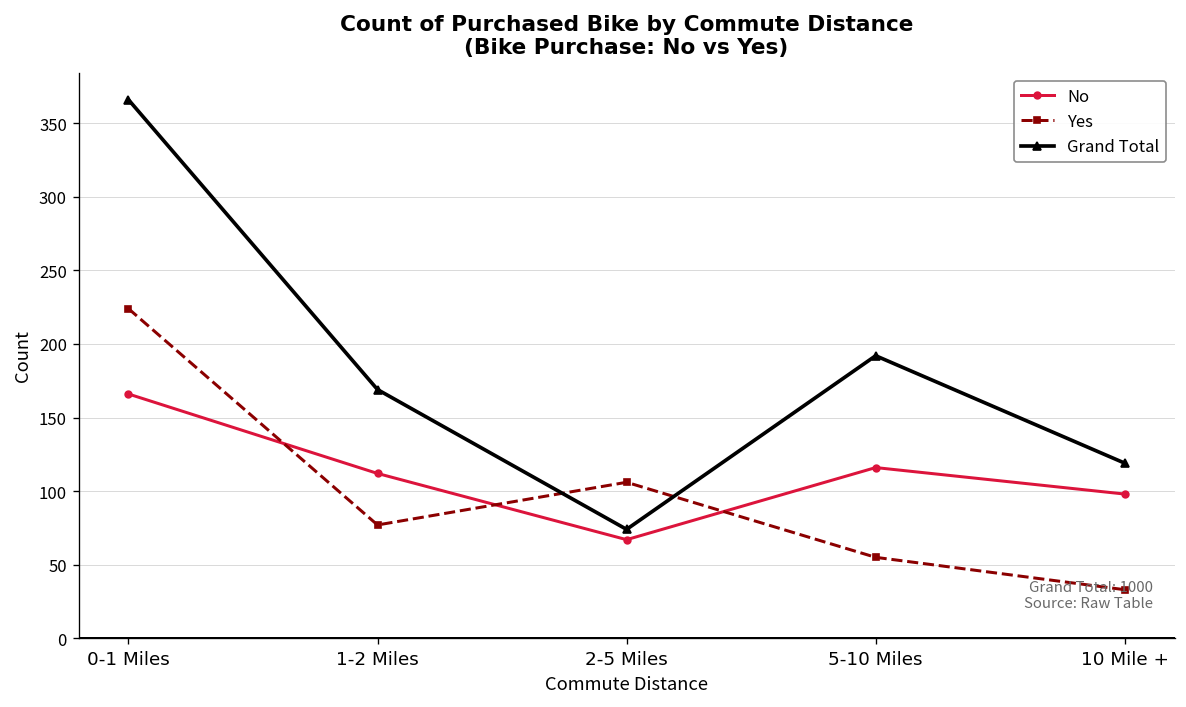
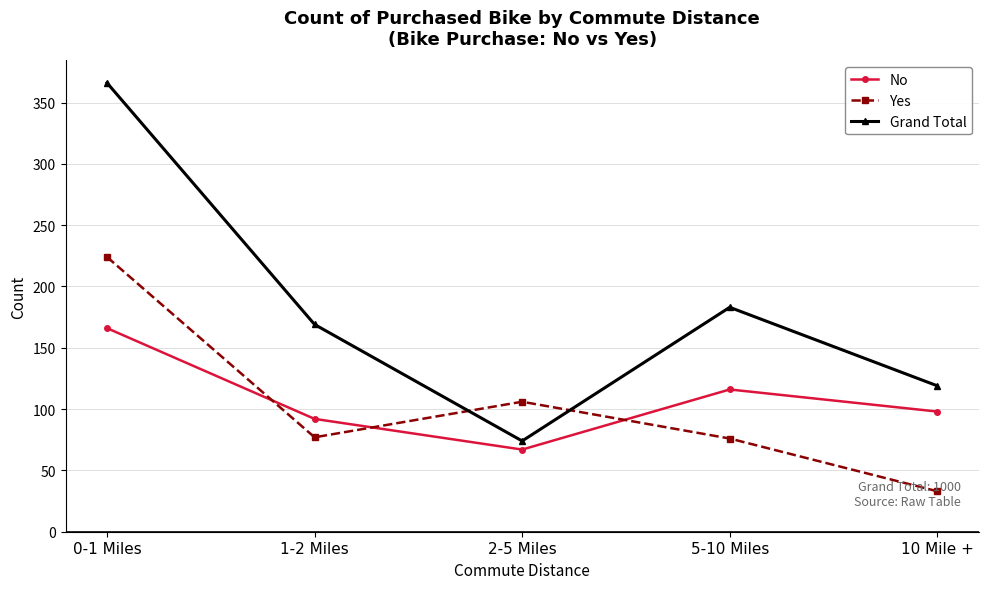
  {
    "No": {
      "0-1 Miles": 166,
-     "1-2 Miles": 112,
+     "1-2 Miles": 92,
      "2-5 Miles": 67,
      "5-10 Miles": 116,
      "10 Mile +": 98
    },
    "Yes": {
      "0-1 Miles": 224,
      "1-2 Miles": 77,
      "2-5 Miles": 106,
-     "5-10 Miles": 55
+     "5-10 Miles": 76
    },
    "Grand Total": {
      "0-1 Miles": 366,
      "1-2 Miles": 169,
      "2-5 Miles": 74,
-     "5-10 Miles": 192,
+     "5-10 Miles": 183,
      "10 Mile +": 119
    }
  }
